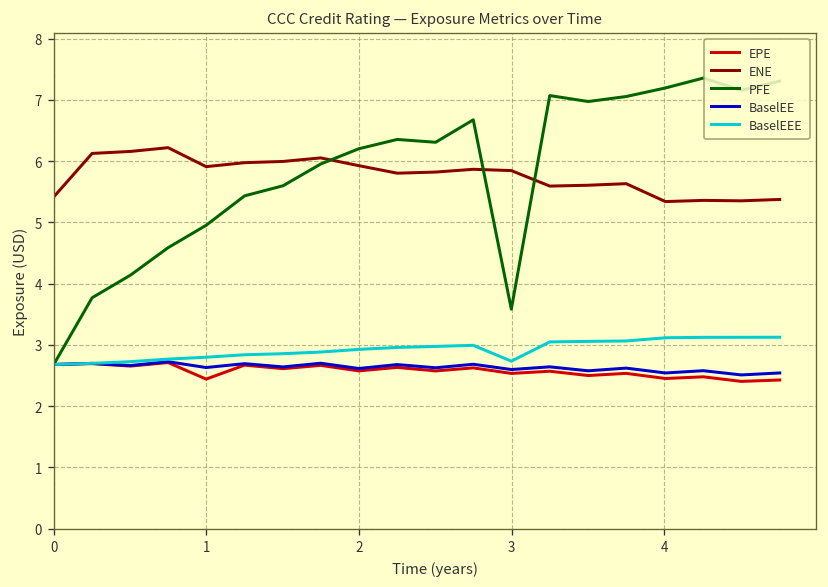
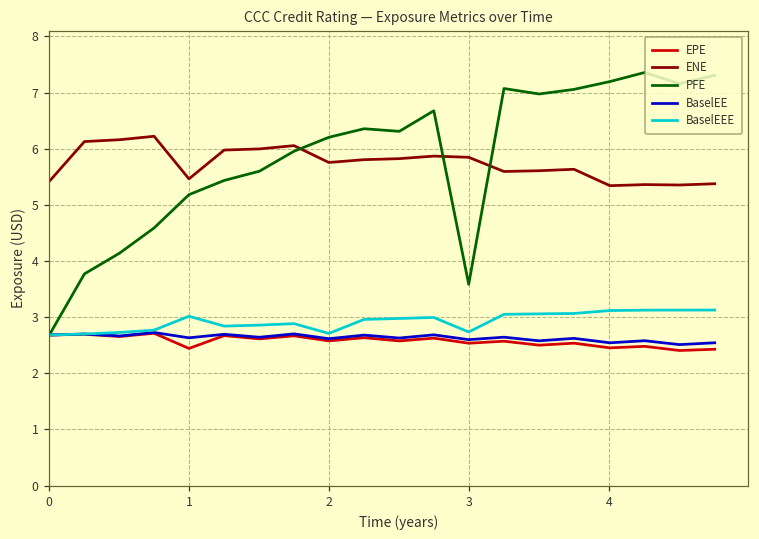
  {
    "EPE": {
      "1": 2.4,
      "3": 2.5
    },
    "ENE": {
      "0": 5.4,
-     "1": 5.9,
-     "2": 5.9,
+     "1": 5.5,
+     "2": 5.8,
      "3": 5.8
    },
    "PFE": {
-     "1": 5.0,
+     "1": 5.2,
      "2": 6.2,
      "3": 3.6
    },
    "BaselEE": {
      "1": 2.6,
      "3": 2.6
    },
    "BaselEEE": {
-     "1": 2.8,
-     "2": 2.9,
+     "1": 3.0,
+     "2": 2.7,
      "3": 2.7
    }
  }
